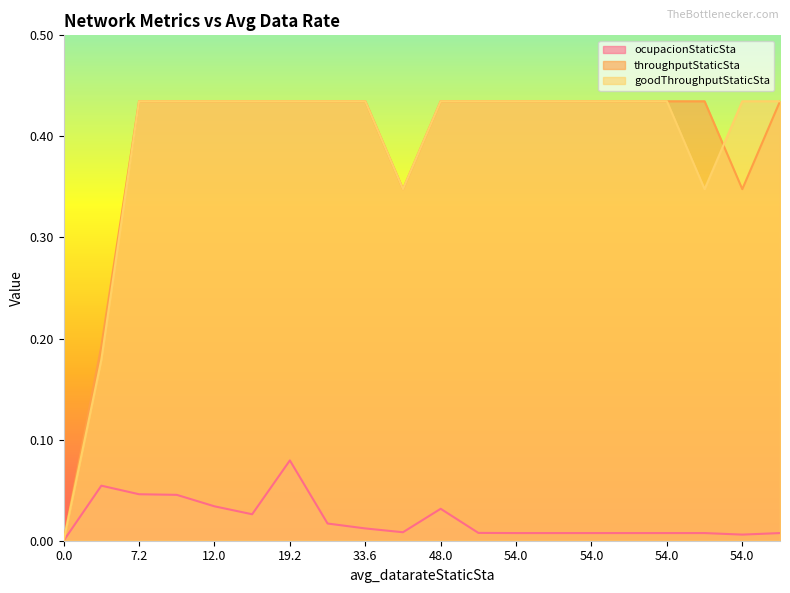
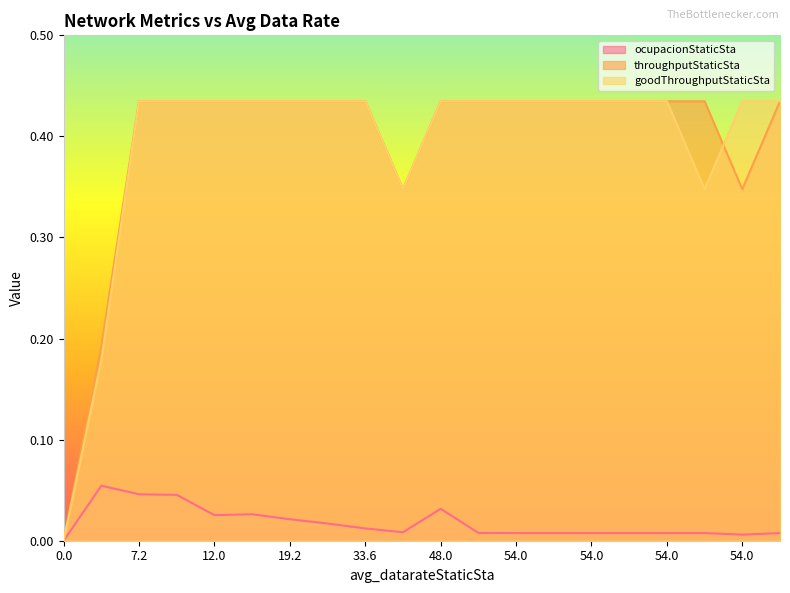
  {
    "ocupacionStaticSta": {
      "7.2": 0.046,
-     "12.0": 0.034,
-     "19.2": 0.080,
+     "12.0": 0.025,
+     "19.2": 0.021,
      "33.6": 0.012,
      "48.0": 0.032
    }
  }
